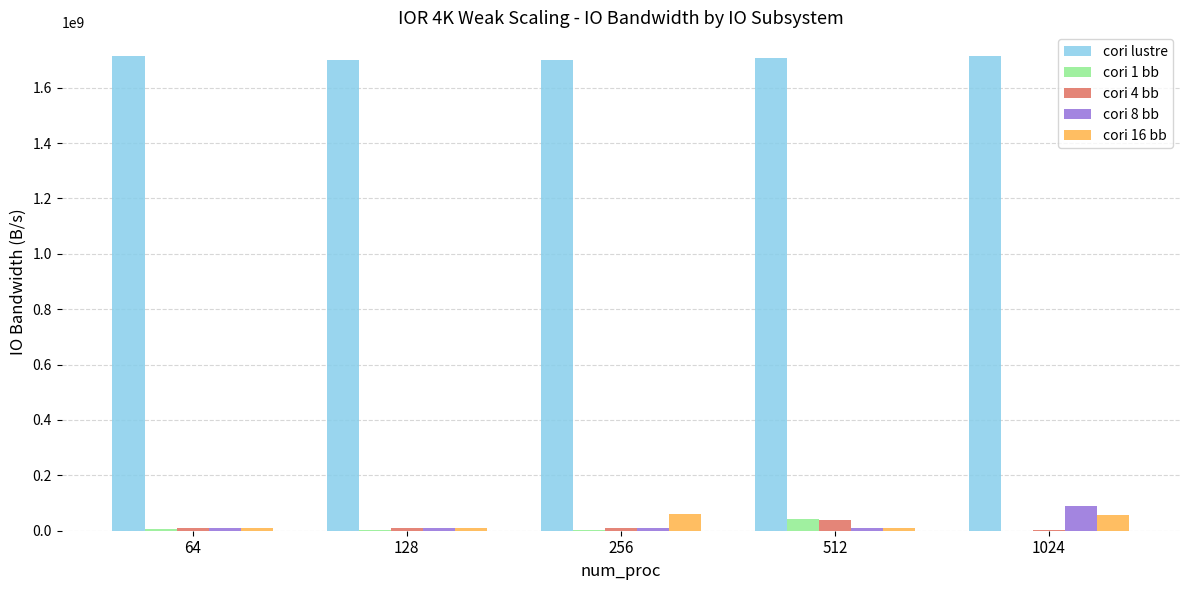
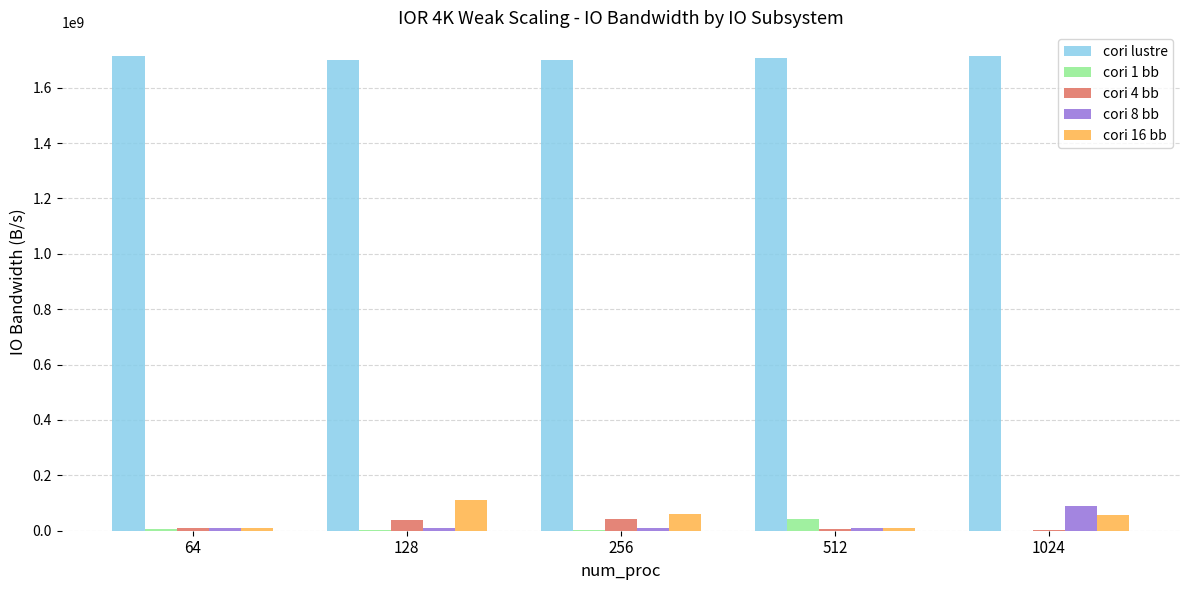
  {
    "cori lustre": {
      "64": 1710000000,
      "128": 1700000000,
      "256": 1700000000,
      "512": 1710000000,
      "1024": 1710000000
    },
    "cori 1 bb": {
      "512": 40000000
    },
    "cori 4 bb": {
      "64": 10000000,
-     "128": 10000000,
-     "256": 10000000,
-     "512": 40000000
+     "128": 40000000,
+     "256": 40000000,
+     "512": 10000000
    },
    "cori 8 bb": {
      "64": 10000000,
      "128": 10000000,
      "256": 10000000,
      "1024": 90000000
    },
    "cori 16 bb": {
      "64": 10000000,
-     "128": 10000000,
+     "128": 110000000,
      "256": 60000000,
      "512": 10000000,
      "1024": 60000000
    }
  }
